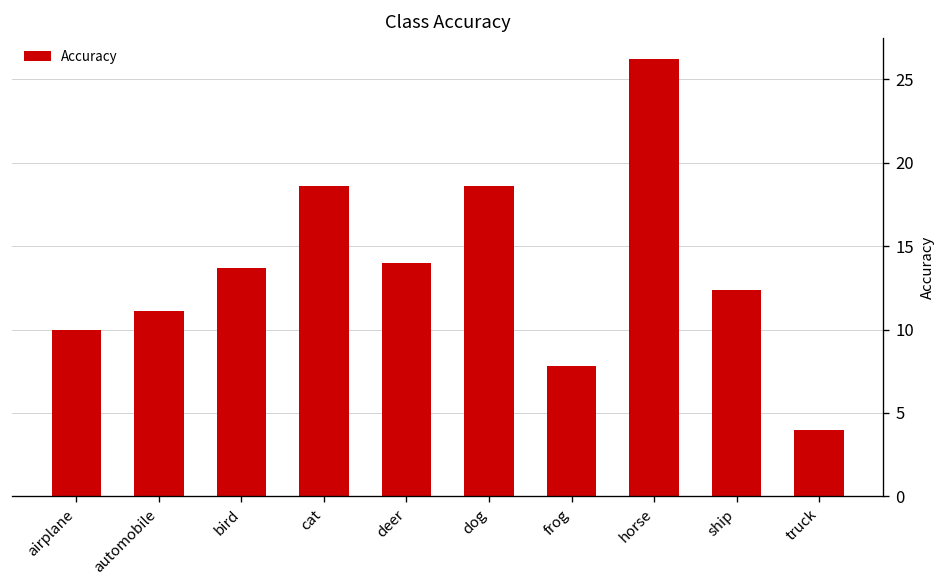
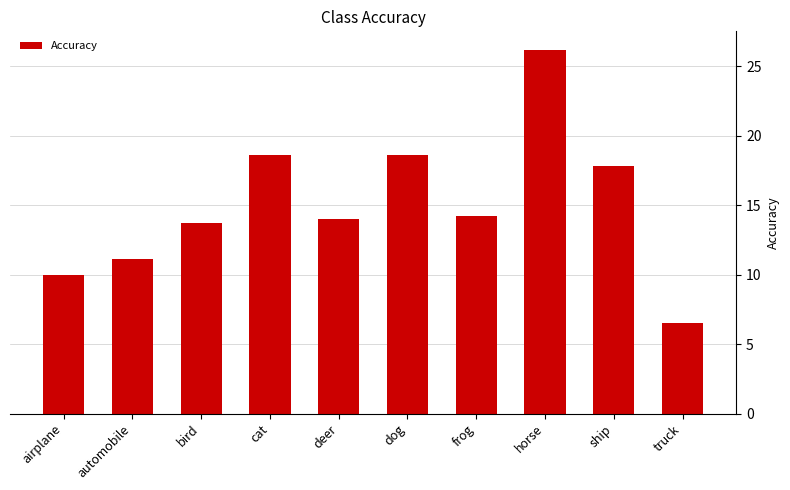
  {
    "airplane": 10.0,
    "automobile": 11.1,
    "bird": 13.7,
    "cat": 18.6,
    "deer": 14.0,
    "dog": 18.6,
-   "frog": 7.8,
+   "frog": 14.2,
    "horse": 26.2,
-   "ship": 12.4,
-   "truck": 4.0
+   "ship": 17.8,
+   "truck": 6.5
  }
